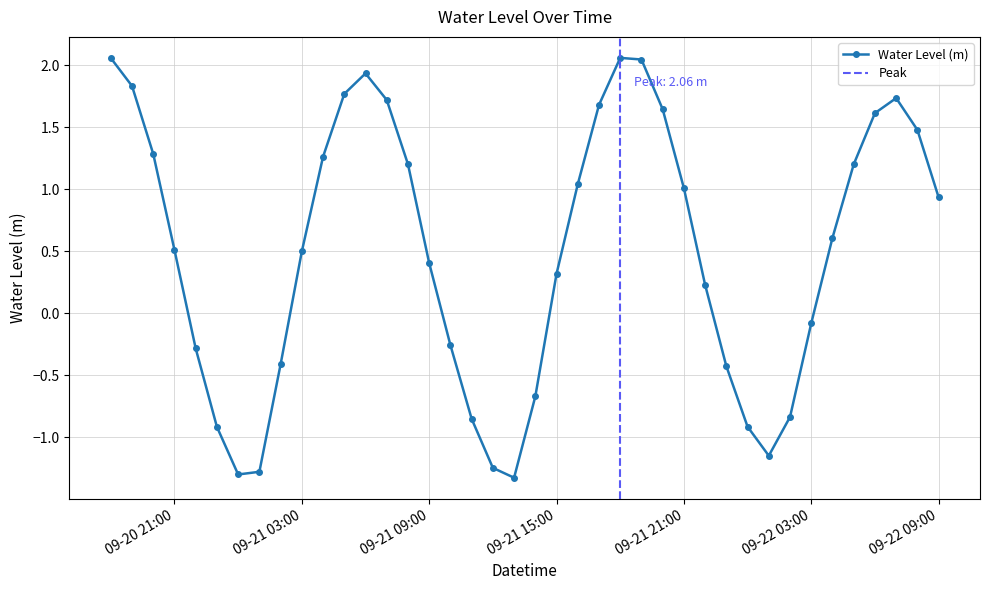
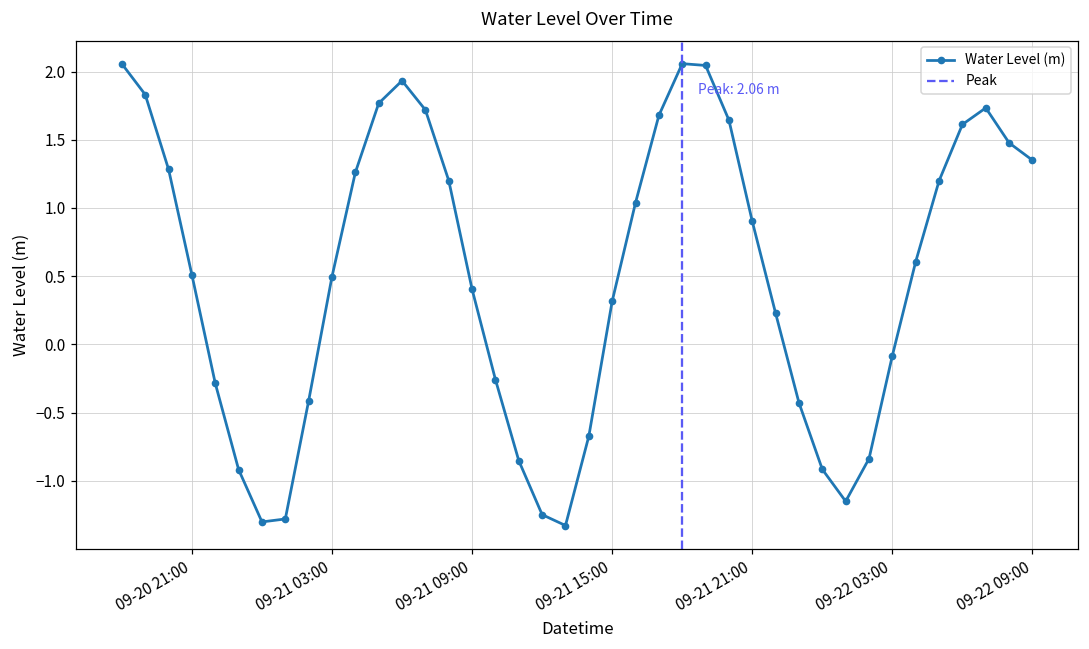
  {
    "09-20 21:00": 0.51,
    "09-21 03:00": 0.50,
    "09-21 09:00": 0.40,
    "09-21 15:00": 0.32,
-   "09-21 21:00": 1.01,
+   "09-21 21:00": 0.90,
    "09-22 03:00": -0.08,
-   "09-22 09:00": 0.93
+   "09-22 09:00": 1.35
  }
